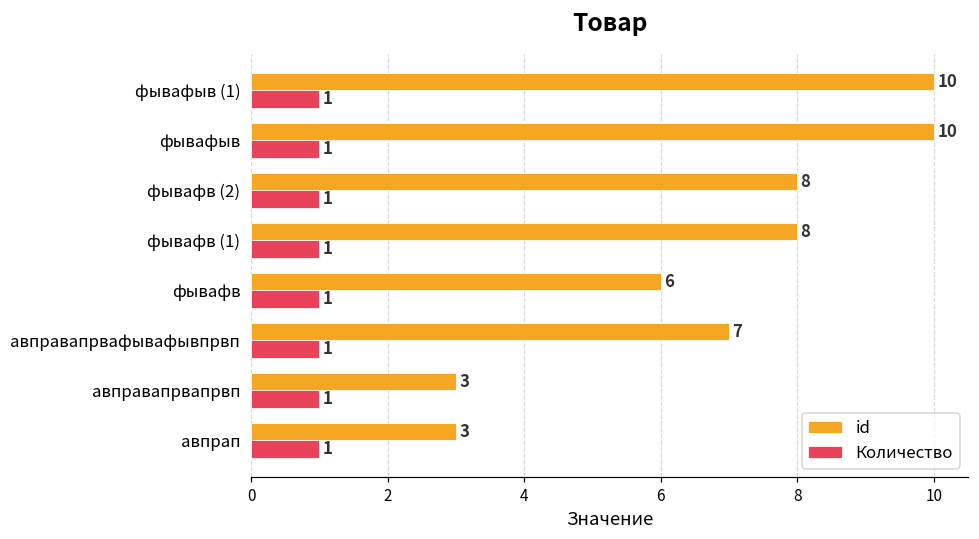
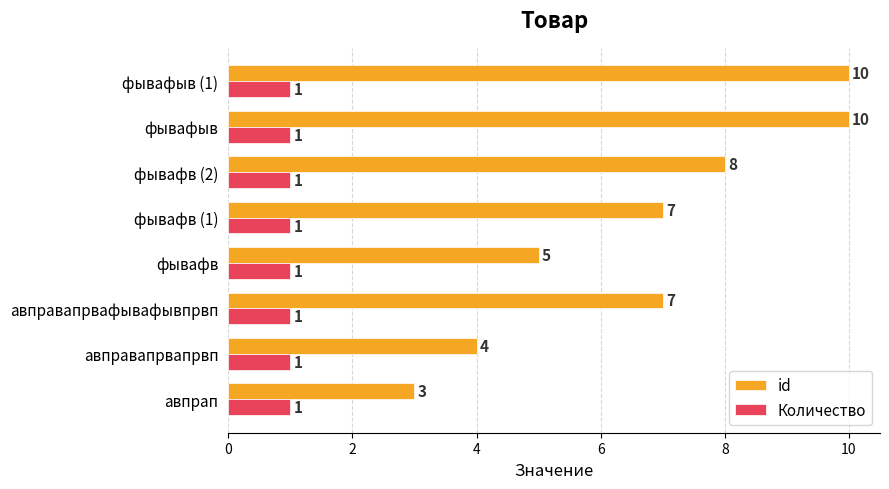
  {
    "id": {
      "фывафыв (1)": 10,
      "фывафыв": 10,
      "фывафв (2)": 8,
-     "фывафв (1)": 8,
-     "фывафв": 6,
+     "фывафв (1)": 7,
+     "фывафв": 5,
      "авправапрвафывафывпрвп": 7,
-     "авправапрвапрвп": 3,
+     "авправапрвапрвп": 4,
      "авпрап": 3
    },
    "Количество": {
      "фывафыв (1)": 1,
      "фывафыв": 1,
      "фывафв (2)": 1,
      "фывафв (1)": 1,
      "фывафв": 1,
      "авправапрвафывафывпрвп": 1,
      "авправапрвапрвп": 1,
      "авпрап": 1
    }
  }
